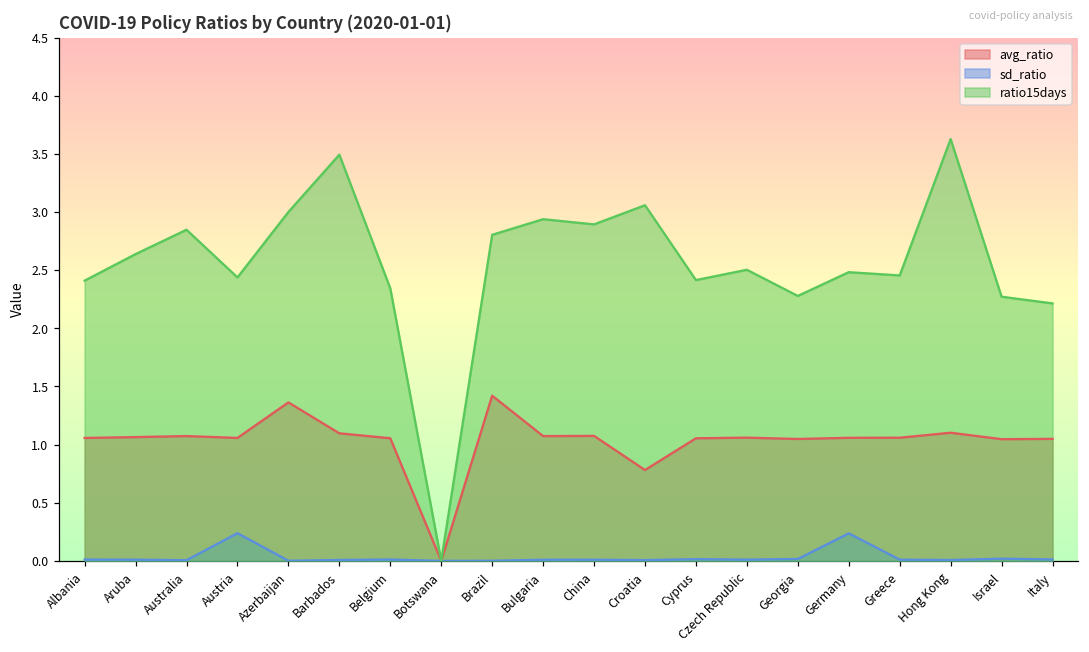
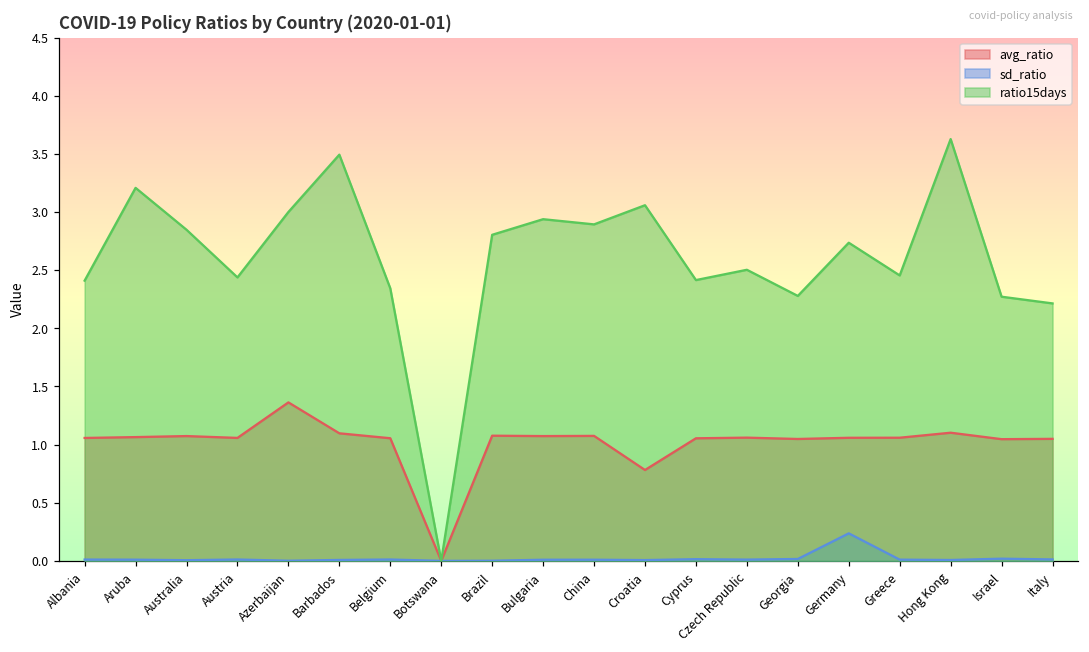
  {
    "avg_ratio": {
      "Albania": 1.06,
      "Aruba": 1.06,
      "Australia": 1.07,
      "Austria": 1.06,
      "Azerbaijan": 1.36,
      "Barbados": 1.10,
      "Belgium": 1.05,
-     "Brazil": 1.42,
+     "Brazil": 1.08,
      "Bulgaria": 1.07,
      "China": 1.07,
      "Croatia": 0.78,
      "Cyprus": 1.05,
      "Czech Republic": 1.06,
      "Georgia": 1.05,
      "Germany": 1.06,
      "Greece": 1.06,
      "Hong Kong": 1.10,
      "Israel": 1.05,
      "Italy": 1.05
    },
    "sd_ratio": {
      "Albania": 0.01,
      "Aruba": 0.01,
      "Australia": 0.01,
-     "Austria": 0.24,
+     "Austria": 0.01,
      "Azerbaijan": 0.00,
      "Barbados": 0.01,
      "Belgium": 0.01,
      "Brazil": 0.00,
      "Bulgaria": 0.01,
      "China": 0.01,
      "Croatia": 0.01,
      "Cyprus": 0.01,
      "Czech Republic": 0.01,
      "Georgia": 0.02,
      "Germany": 0.24,
      "Greece": 0.01,
      "Hong Kong": 0.01,
      "Israel": 0.02,
      "Italy": 0.01
    },
    "ratio15days": {
      "Albania": 2.41,
-     "Aruba": 2.64,
+     "Aruba": 3.21,
      "Australia": 2.85,
      "Austria": 2.44,
      "Azerbaijan": 3.00,
      "Barbados": 3.49,
      "Belgium": 2.34,
      "Brazil": 2.80,
      "Bulgaria": 2.94,
      "China": 2.89,
      "Croatia": 3.06,
      "Cyprus": 2.41,
      "Czech Republic": 2.50,
      "Georgia": 2.28,
-     "Germany": 2.48,
+     "Germany": 2.74,
      "Greece": 2.45,
      "Hong Kong": 3.63,
      "Israel": 2.27,
      "Italy": 2.21
    }
  }
